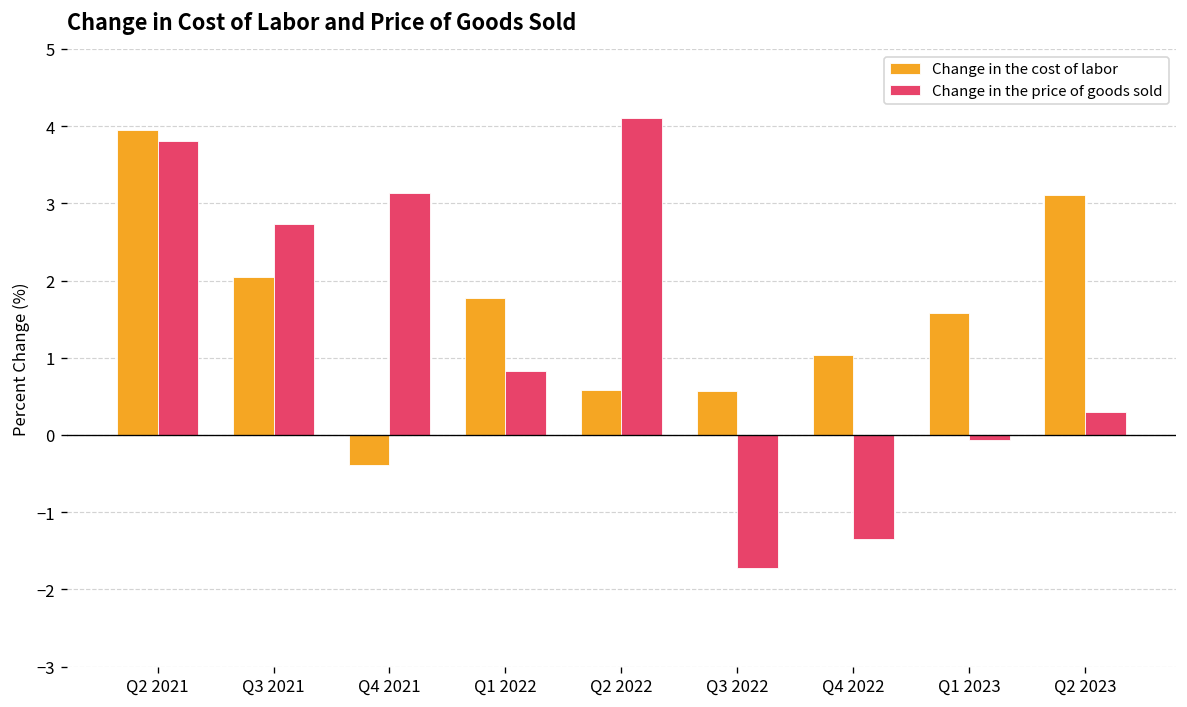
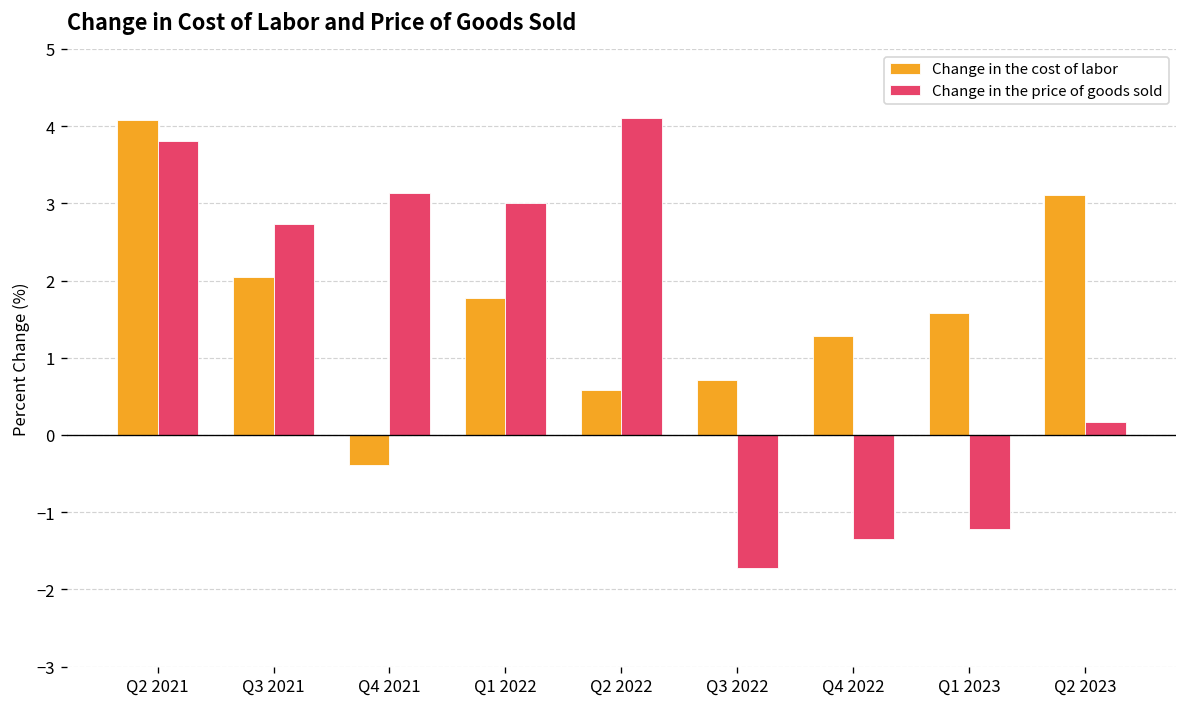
  {
    "Change in the cost of labor": {
-     "Q2 2021": 4.0,
+     "Q2 2021": 4.1,
      "Q3 2021": 2.1,
      "Q4 2021": -0.4,
      "Q1 2022": 1.8,
      "Q2 2022": 0.6,
-     "Q3 2022": 0.6,
-     "Q4 2022": 1.0,
+     "Q3 2022": 0.7,
+     "Q4 2022": 1.3,
      "Q1 2023": 1.6,
      "Q2 2023": 3.1
    },
    "Change in the price of goods sold": {
      "Q2 2021": 3.8,
      "Q3 2021": 2.7,
      "Q4 2021": 3.1,
-     "Q1 2022": 0.8,
+     "Q1 2022": 3.0,
      "Q2 2022": 4.1,
      "Q3 2022": -1.7,
      "Q4 2022": -1.4,
-     "Q1 2023": -0.1,
-     "Q2 2023": 0.3
+     "Q1 2023": -1.2,
+     "Q2 2023": 0.2
    }
  }
